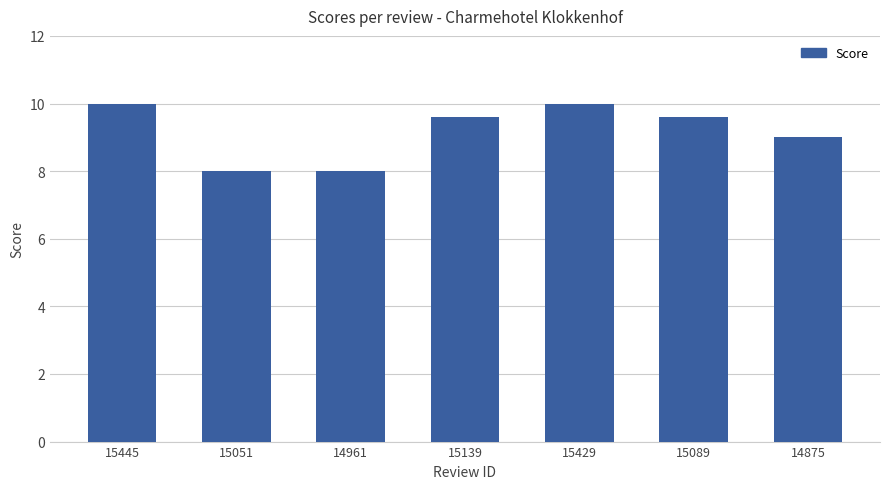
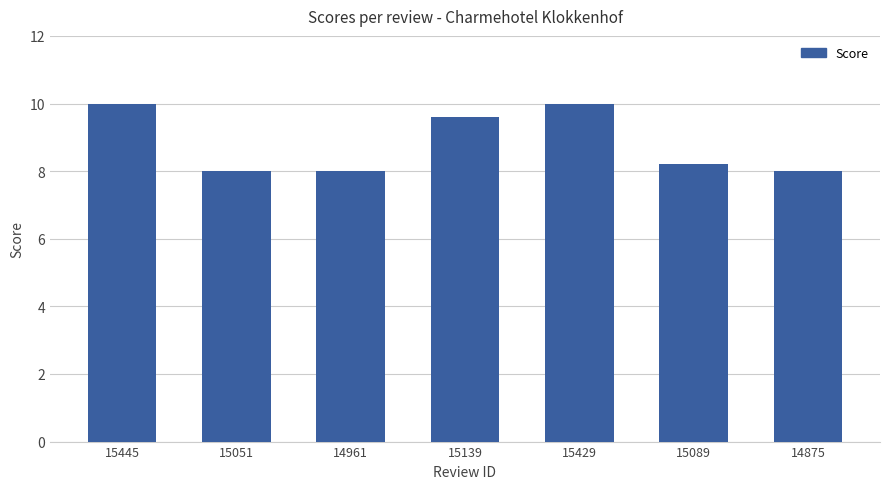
  {
    "15445": 10.0,
    "15051": 8.0,
    "14961": 8.0,
    "15139": 9.6,
    "15429": 10.0,
-   "15089": 9.6,
-   "14875": 9
+   "15089": 8.2,
+   "14875": 8
  }
